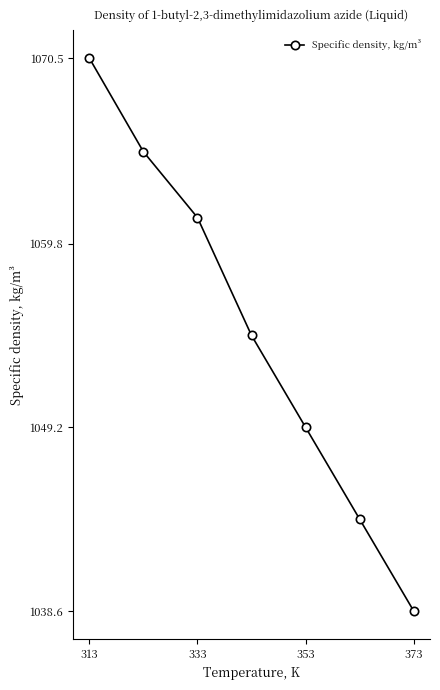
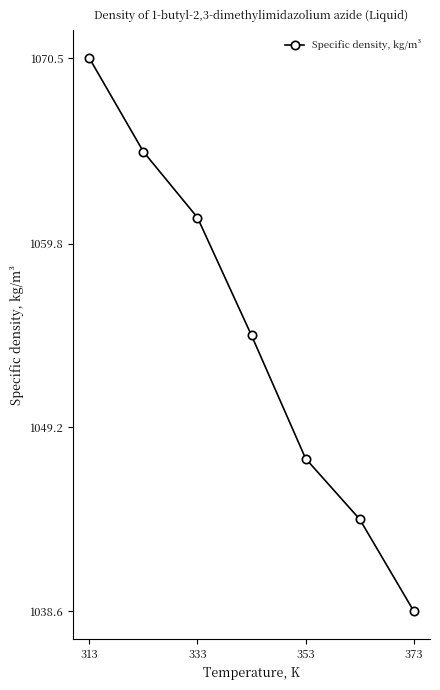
  {
    "313": 1070.5,
    "333": 1061.3,
-   "353": 1049.2,
+   "353": 1047.4,
    "373": 1038.6
  }
